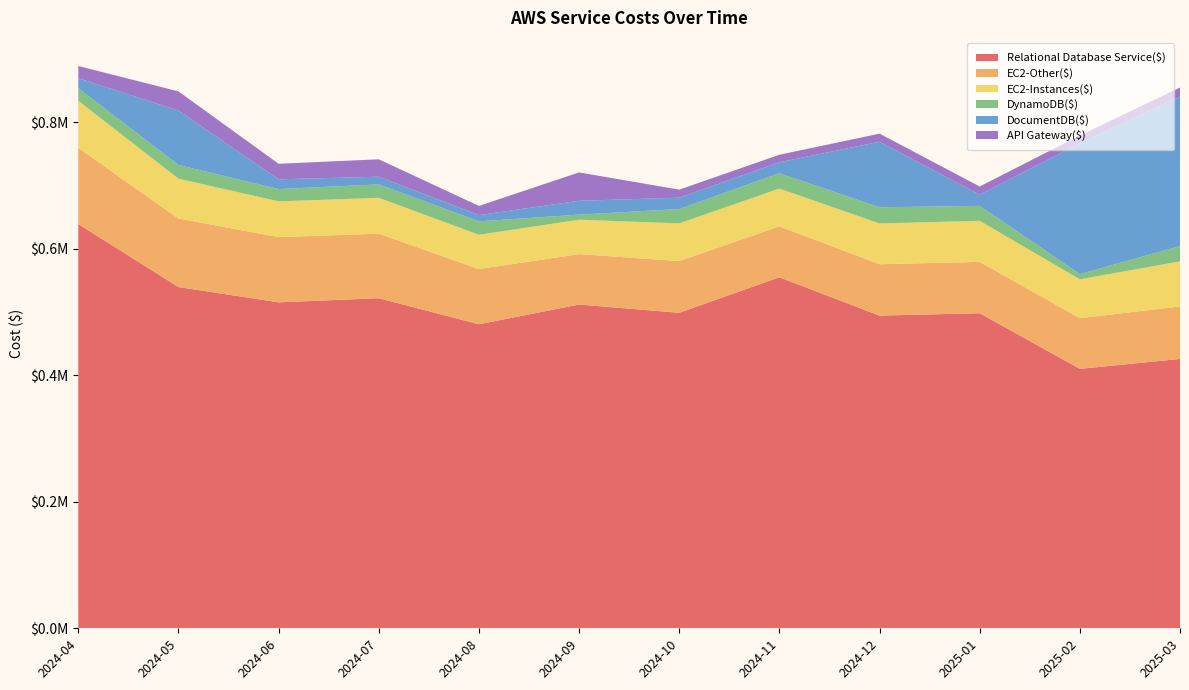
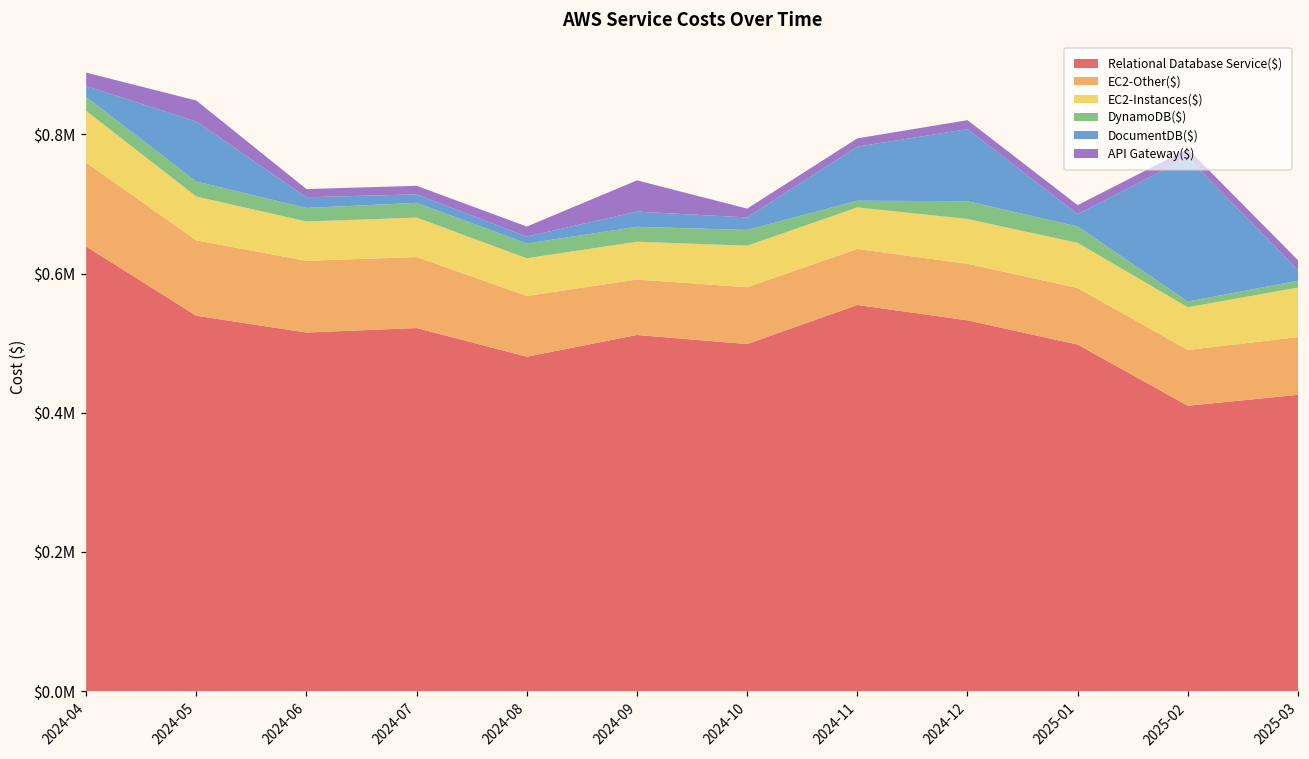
  {
    "Relational Database Service($)": {
      "2024-04": "$640000",
      "2024-05": "$540000",
      "2024-06": "$520000",
      "2024-07": "$520000",
      "2024-08": "$480000",
      "2024-09": "$510000",
      "2024-10": "$500000",
      "2024-11": "$550000",
-     "2024-12": "$490000",
+     "2024-12": "$530000",
      "2025-01": "$500000",
      "2025-02": "$410000",
      "2025-03": "$430000"
    },
    "DynamoDB($)": {
      "2024-04": "$20000",
      "2024-05": "$20000",
      "2024-06": "$20000",
      "2024-07": "$20000",
      "2024-08": "$20000",
-     "2024-09": "$10000",
+     "2024-09": "$20000",
      "2024-10": "$20000",
-     "2024-11": "$20000",
+     "2024-11": "$10000",
      "2024-12": "$30000",
      "2025-01": "$20000",
      "2025-02": "$10000",
-     "2025-03": "$20000"
+     "2025-03": "$10000"
    },
    "DocumentDB($)": {
      "2024-04": "$20000",
      "2024-05": "$90000",
      "2024-06": "$20000",
      "2024-07": "$10000",
      "2024-08": "$10000",
      "2024-09": "$20000",
      "2024-10": "$20000",
-     "2024-11": "$20000",
+     "2024-11": "$80000",
      "2024-12": "$100000",
      "2025-01": "$20000",
-     "2025-03": "$240000"
+     "2025-03": "$20000"
    },
    "API Gateway($)": {
      "2024-04": "$20000",
      "2024-05": "$30000",
-     "2024-06": "$20000",
-     "2024-07": "$30000",
+     "2024-06": "$10000",
+     "2024-07": "$10000",
      "2024-08": "$10000",
      "2024-09": "$40000",
      "2024-10": "$10000",
      "2024-11": "$10000",
      "2024-12": "$10000",
      "2025-01": "$10000",
      "2025-03": "$10000"
    }
  }
